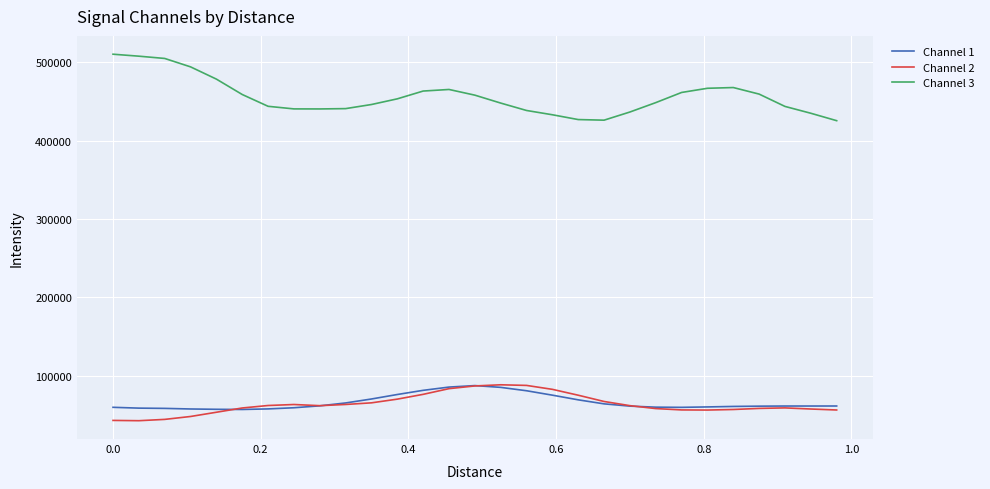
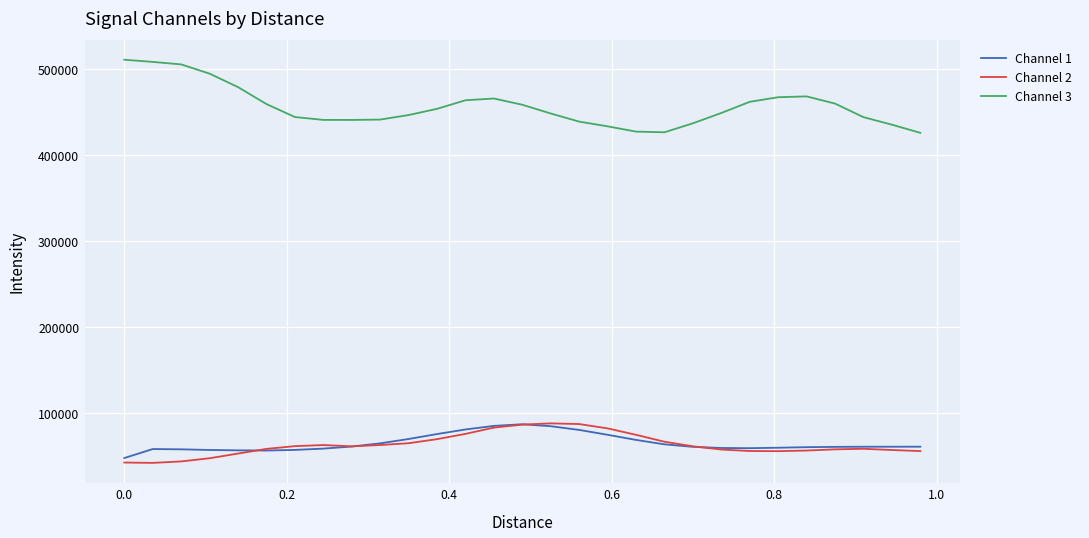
  {
    "Channel 1": {
-     "0.0": 60000
+     "0.0": 50000
    },
    "Channel 2": {
      "0.0": 40000
    },
    "Channel 3": {
      "0.0": 510000
    }
  }
